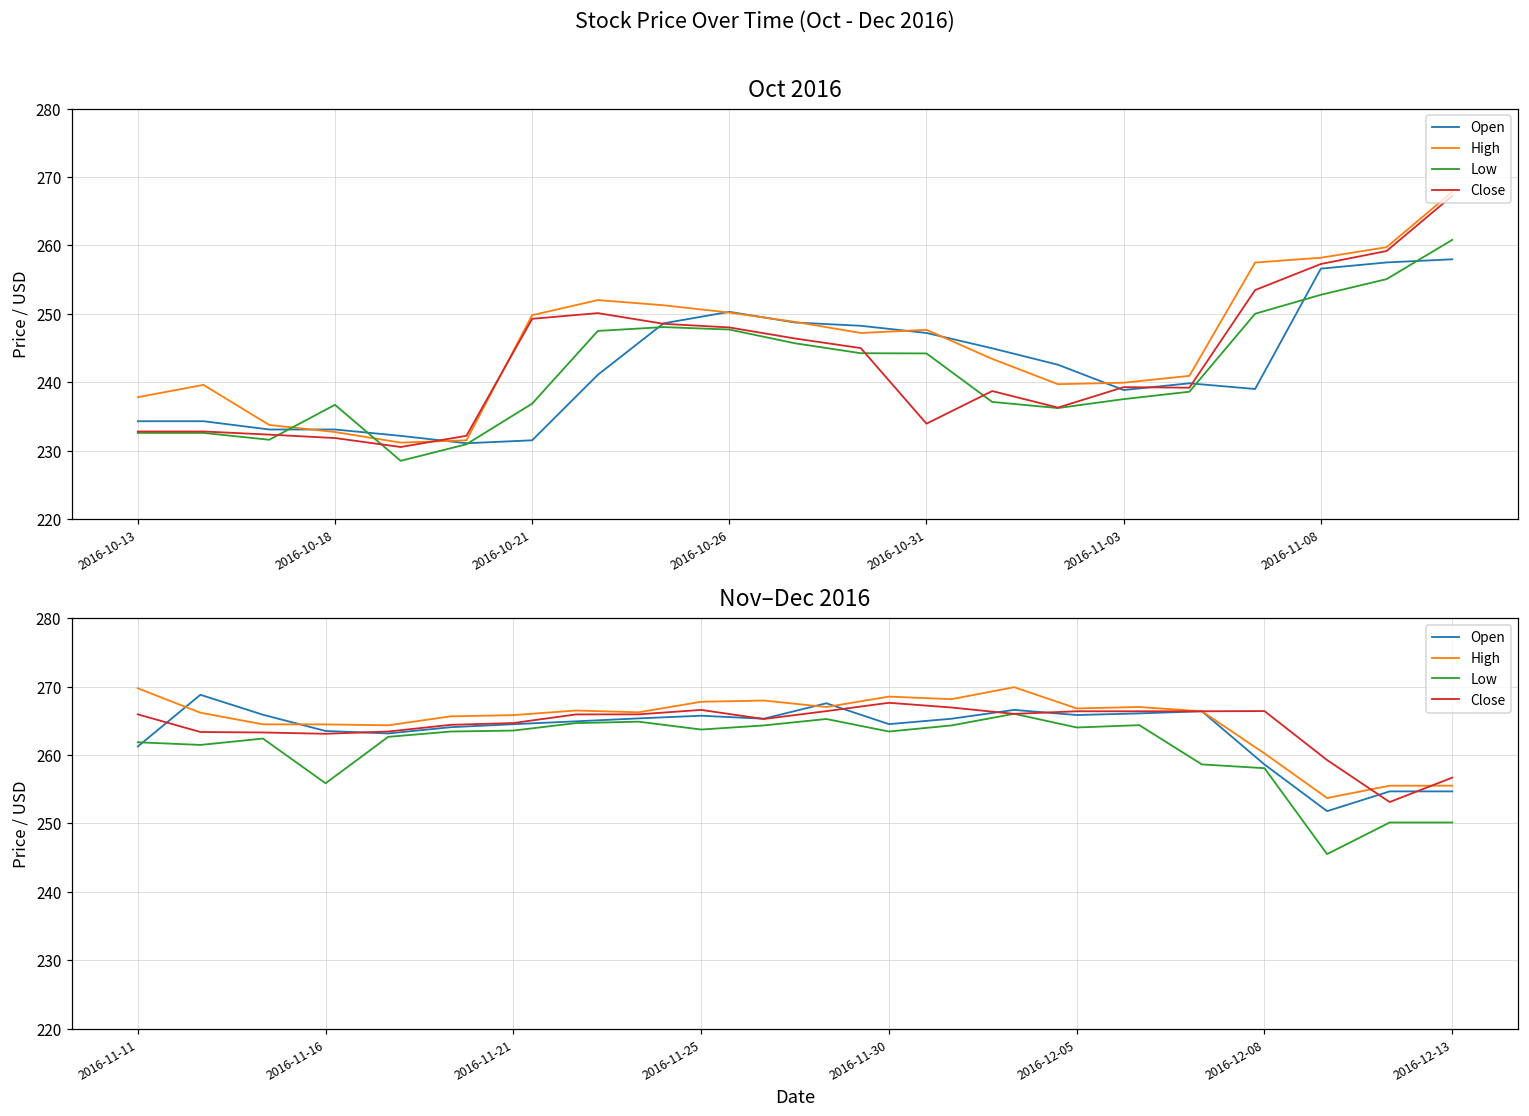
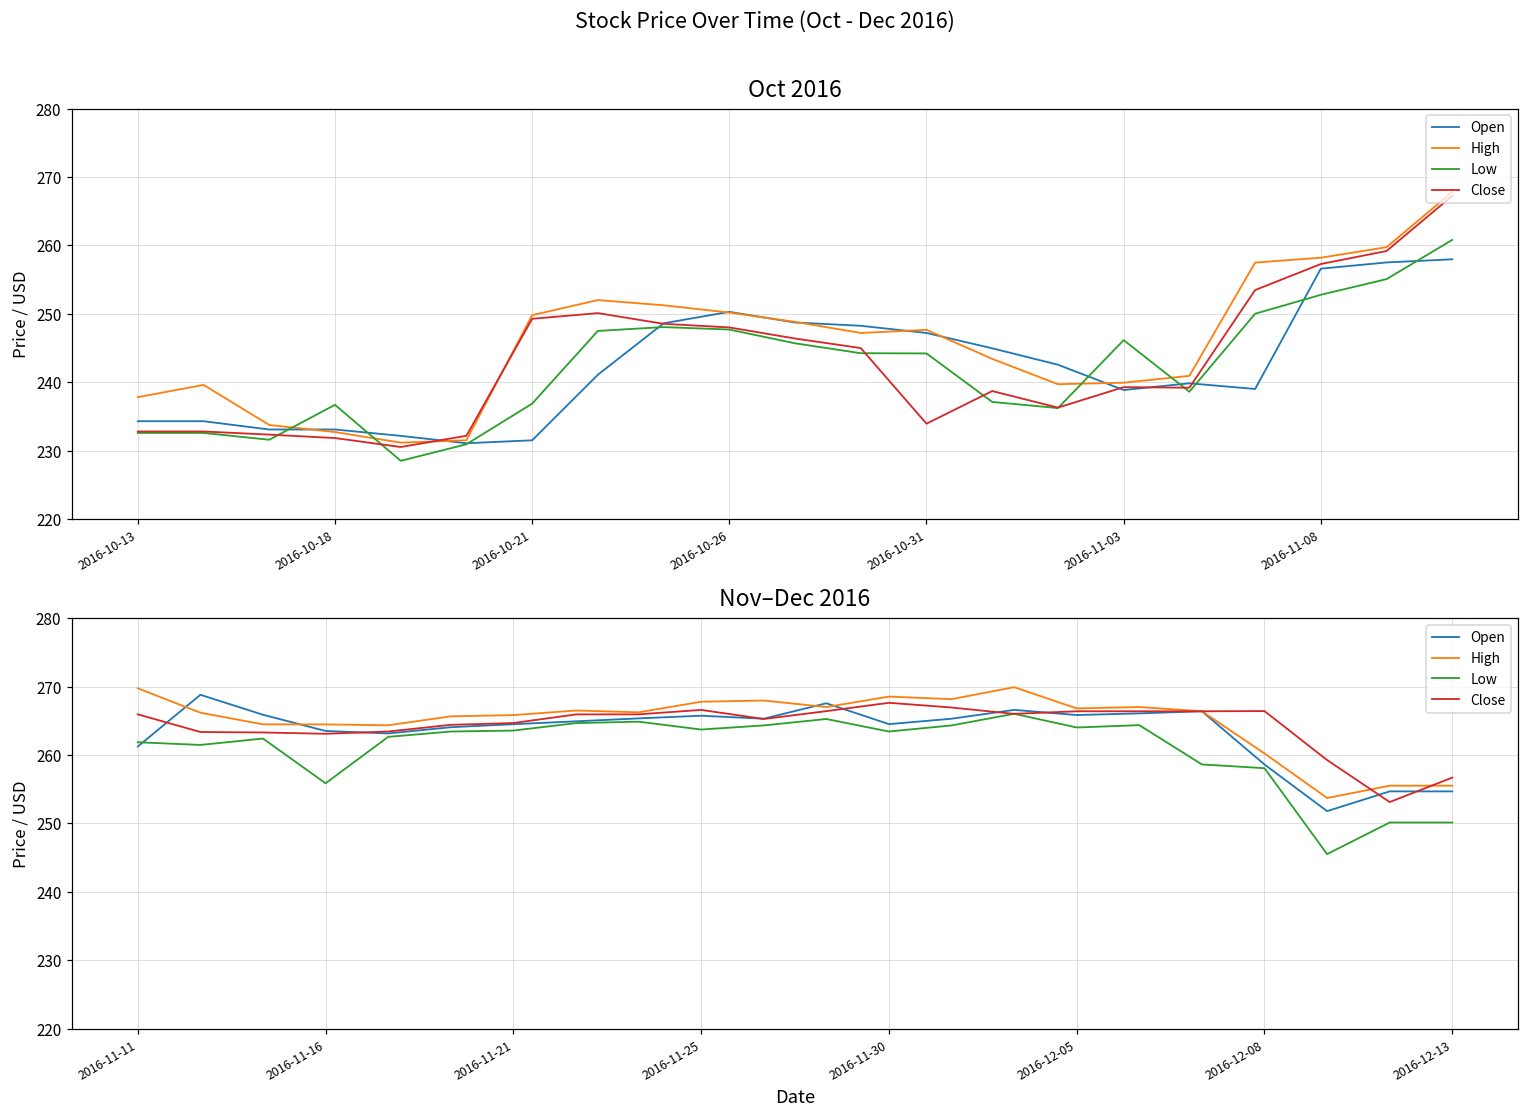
  {
    "Oct 2016": {
      "Open": {
        "2016-10-13": 234,
        "2016-10-21": 232,
        "2016-10-31": 247,
        "2016-11-03": 239,
        "2016-11-08": 257
      },
      "High": {
        "2016-10-13": 238,
        "2016-10-21": 250,
        "2016-10-31": 248,
        "2016-11-03": 240,
        "2016-11-08": 258
      },
      "Low": {
        "2016-10-18": 237,
        "2016-10-21": 237,
        "2016-10-31": 244,
-       "2016-11-03": 238,
+       "2016-11-03": 246,
        "2016-11-08": 253
      },
      "Close": {
        "2016-10-18": 232,
        "2016-10-21": 249,
        "2016-10-31": 234,
        "2016-11-03": 239,
        "2016-11-08": 257
      }
    },
    "Nov–Dec 2016": {
      "Open": {
        "2016-11-11": 261,
        "2016-11-25": 266,
        "2016-11-30": 265,
        "2016-12-05": 266,
        "2016-12-08": 259,
        "2016-12-13": 255
      },
      "High": {
        "2016-11-11": 270,
        "2016-11-16": 264,
        "2016-11-21": 266,
        "2016-11-25": 268,
        "2016-11-30": 269,
        "2016-12-05": 267,
        "2016-12-08": 260,
        "2016-12-13": 256
      },
      "Low": {
        "2016-11-11": 262,
        "2016-11-16": 256,
        "2016-11-21": 264,
        "2016-11-25": 264,
        "2016-11-30": 263,
        "2016-12-05": 264,
        "2016-12-08": 258,
        "2016-12-13": 250
      },
      "Close": {
        "2016-11-11": 266,
        "2016-11-25": 267,
        "2016-11-30": 268,
        "2016-12-05": 266,
        "2016-12-08": 266,
        "2016-12-13": 257
      }
    }
  }
